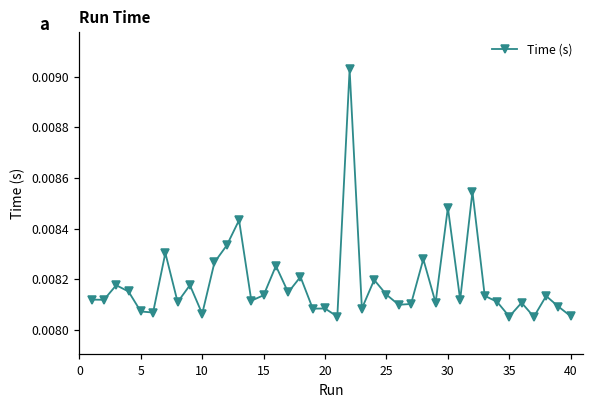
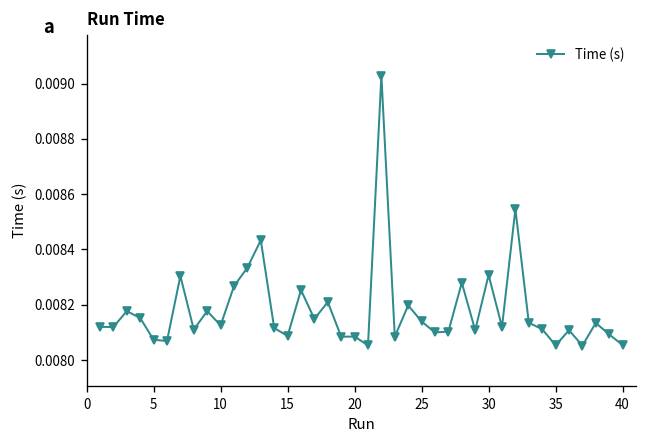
  {
    "5": 0.00807,
-   "10": 0.00806,
-   "15": 0.00814,
+   "10": 0.00813,
+   "15": 0.00809,
    "20": 0.00809,
    "25": 0.00814,
-   "30": 0.00848,
+   "30": 0.00831,
    "35": 0.00805,
    "40": 0.00805
  }
